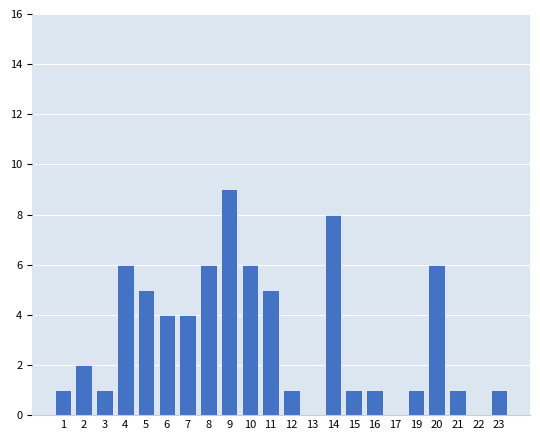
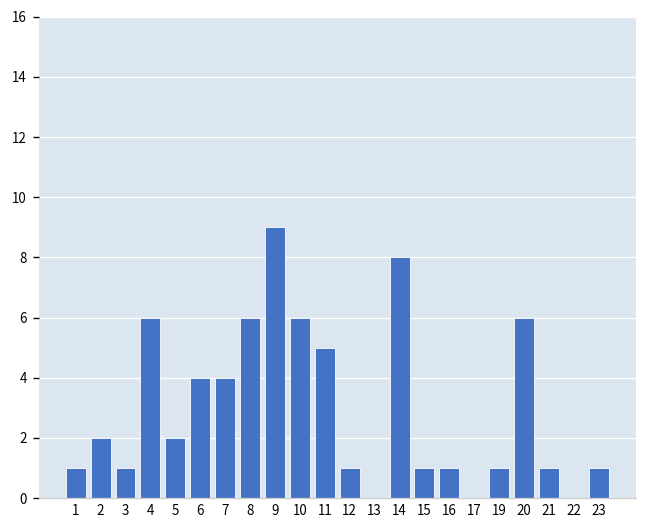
  {
    "1": 1,
    "2": 2,
    "3": 1,
    "4": 6,
-   "5": 5,
+   "5": 2,
    "6": 4,
    "7": 4,
    "8": 6,
    "9": 9,
    "10": 6,
    "11": 5,
    "12": 1,
    "13": 0,
    "14": 8,
    "15": 1,
    "16": 1,
    "17": 0,
    "19": 1,
    "20": 6,
    "21": 1,
    "22": 0,
    "23": 1
  }
